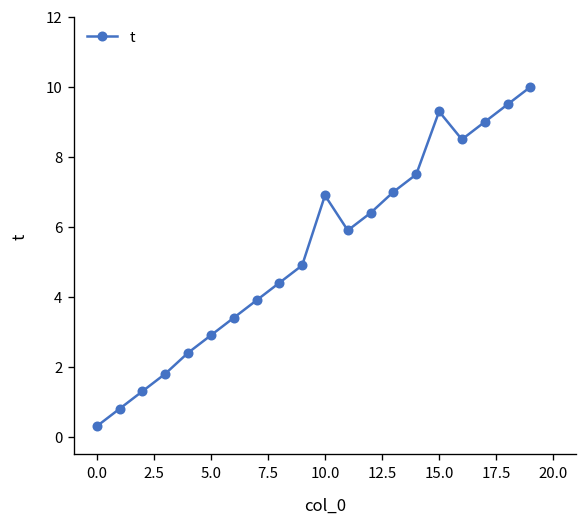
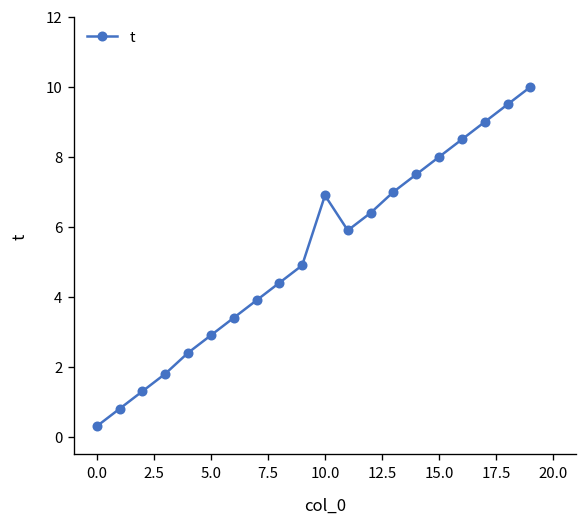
  {
    "0.0": 0.3,
    "5.0": 2.9,
    "10.0": 6.9,
-   "15.0": 9.3
+   "15.0": 8.0
  }
